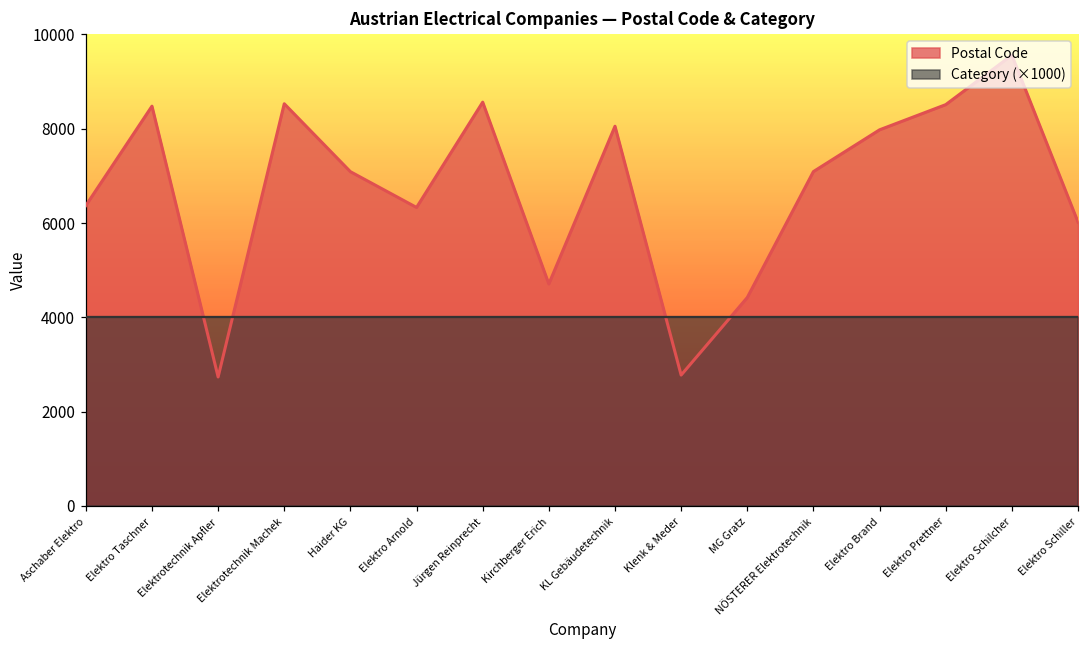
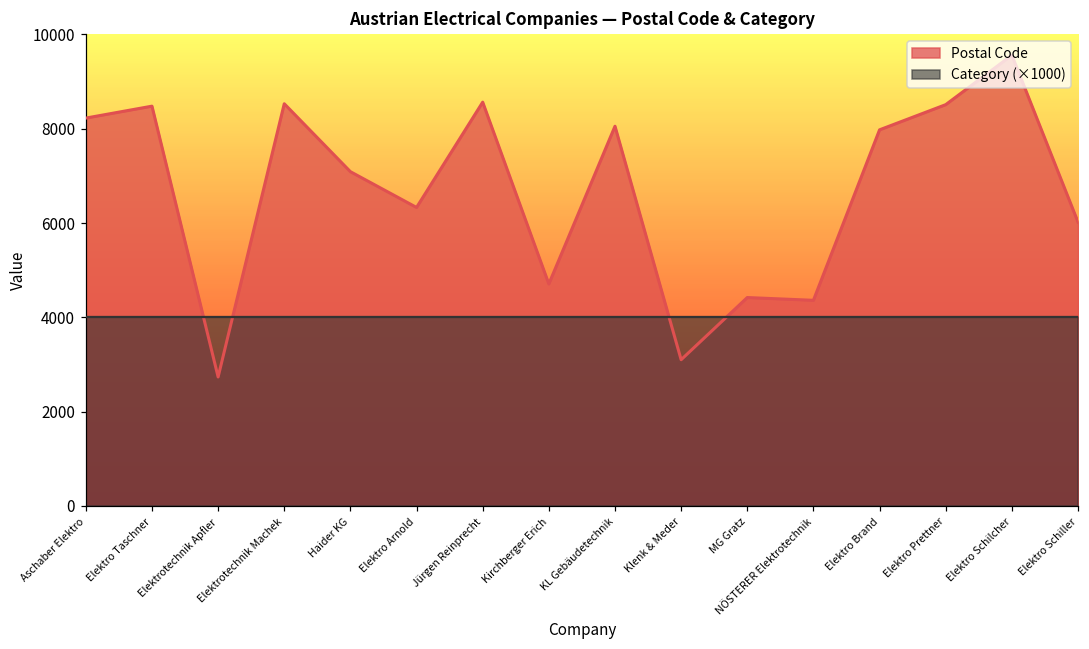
  {
    "Postal Code": {
-     "Aschaber Elektro": 6400,
+     "Aschaber Elektro": 8200,
      "Elektro Taschner": 8500,
      "Elektrotechnik Apfler": 2700,
      "Elektrotechnik Machek": 8500,
      "Haider KG": 7100,
      "Elektro Arnold": 6300,
      "Jürgen Reinprecht": 8600,
      "Kirchberger Erich": 4700,
      "KL Gebäudetechnik": 8100,
-     "Klenk & Meder": 2800,
+     "Klenk & Meder": 3100,
      "MG Gratz": 4400,
-     "NÖSTERER Elektrotechnik": 7100,
+     "NÖSTERER Elektrotechnik": 4400,
      "Elektro Brand": 8000,
      "Elektro Prettner": 8500,
      "Elektro Schiller": 6000
    },
    "Category (×1000)": {
      "Aschaber Elektro": 4000,
      "Elektro Taschner": 4000,
      "Elektrotechnik Apfler": 4000,
      "Elektrotechnik Machek": 4000,
      "Haider KG": 4000,
      "Elektro Arnold": 4000,
      "Jürgen Reinprecht": 4000,
      "Kirchberger Erich": 4000,
      "KL Gebäudetechnik": 4000,
      "Klenk & Meder": 4000,
      "MG Gratz": 4000,
      "NÖSTERER Elektrotechnik": 4000,
      "Elektro Brand": 4000,
      "Elektro Prettner": 4000,
      "Elektro Schilcher": 4000,
      "Elektro Schiller": 4000
    }
  }
